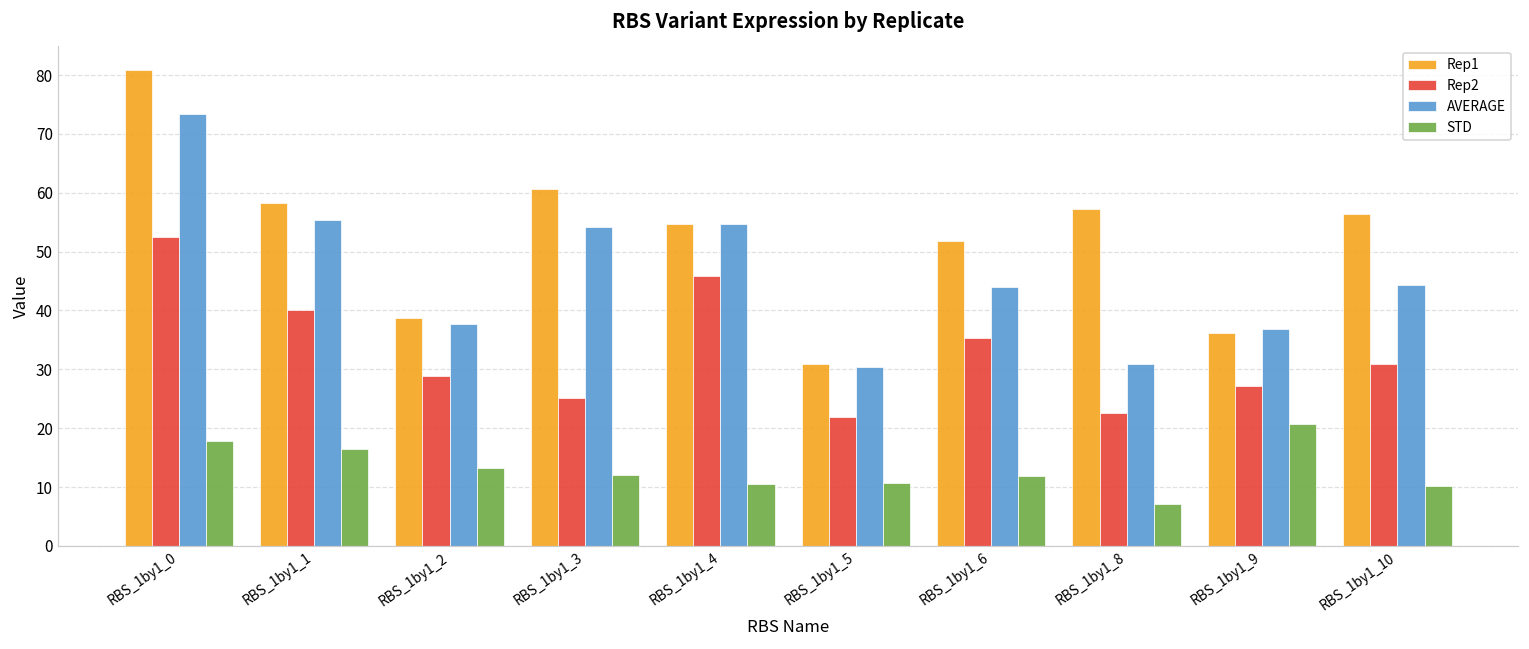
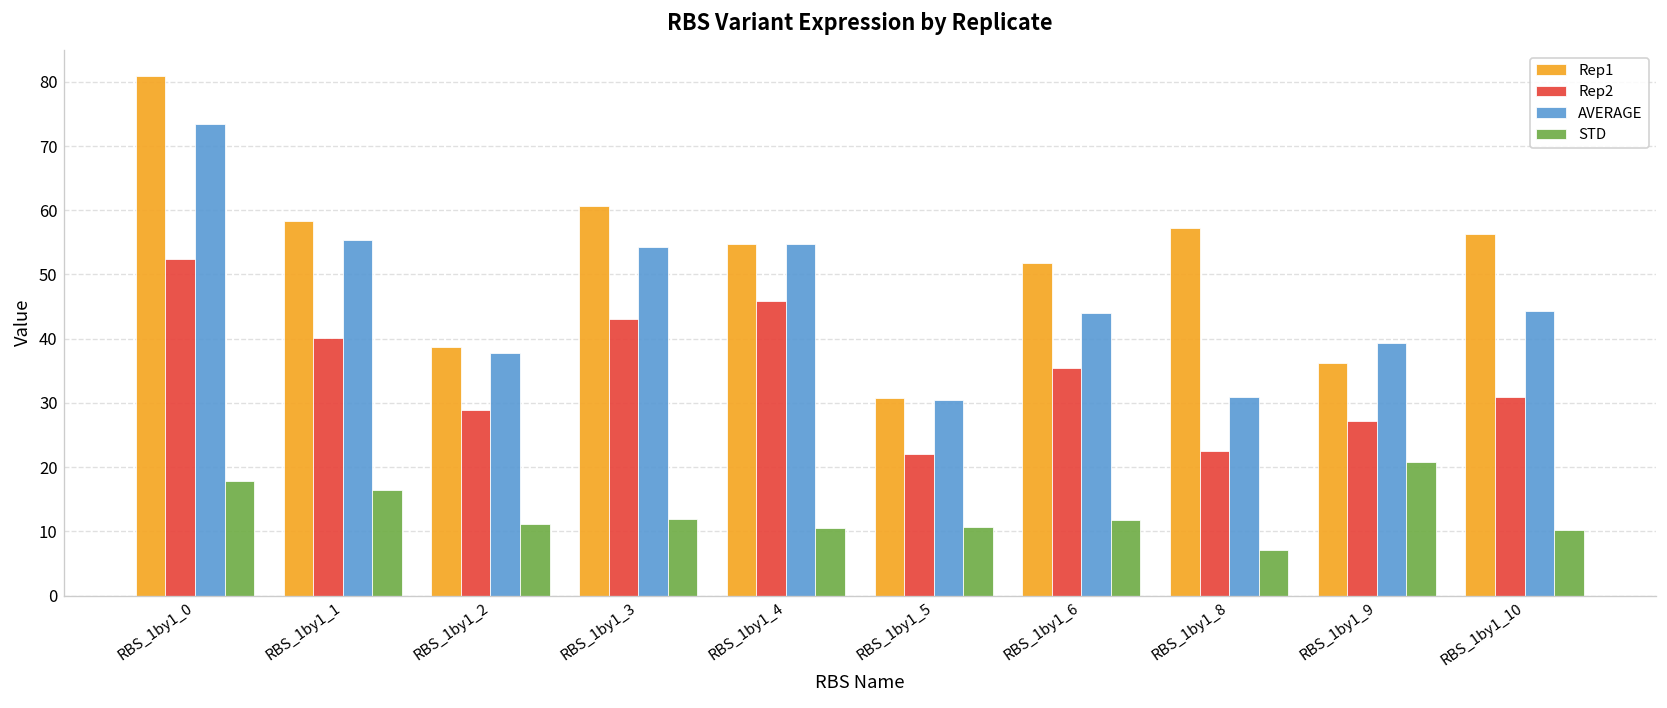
  {
    "Rep1": {
      "RBS_1by1_0": 81,
      "RBS_1by1_1": 58,
      "RBS_1by1_2": 39,
      "RBS_1by1_3": 61,
      "RBS_1by1_4": 55,
      "RBS_1by1_5": 31,
      "RBS_1by1_6": 52,
      "RBS_1by1_8": 57,
      "RBS_1by1_9": 36,
      "RBS_1by1_10": 56
    },
    "Rep2": {
      "RBS_1by1_0": 52,
      "RBS_1by1_1": 40,
      "RBS_1by1_2": 29,
-     "RBS_1by1_3": 25,
+     "RBS_1by1_3": 43,
      "RBS_1by1_4": 46,
      "RBS_1by1_5": 22,
      "RBS_1by1_6": 35,
      "RBS_1by1_8": 23,
      "RBS_1by1_9": 27,
      "RBS_1by1_10": 31
    },
    "AVERAGE": {
      "RBS_1by1_0": 73,
      "RBS_1by1_1": 55,
      "RBS_1by1_2": 38,
      "RBS_1by1_3": 54,
      "RBS_1by1_4": 55,
      "RBS_1by1_5": 30,
      "RBS_1by1_6": 44,
      "RBS_1by1_8": 31,
-     "RBS_1by1_9": 37,
+     "RBS_1by1_9": 39,
      "RBS_1by1_10": 44
    },
    "STD": {
      "RBS_1by1_0": 18,
      "RBS_1by1_1": 16,
-     "RBS_1by1_2": 13,
+     "RBS_1by1_2": 11,
      "RBS_1by1_3": 12,
      "RBS_1by1_4": 11,
      "RBS_1by1_5": 11,
      "RBS_1by1_6": 12,
      "RBS_1by1_8": 7,
      "RBS_1by1_9": 21,
      "RBS_1by1_10": 10
    }
  }
